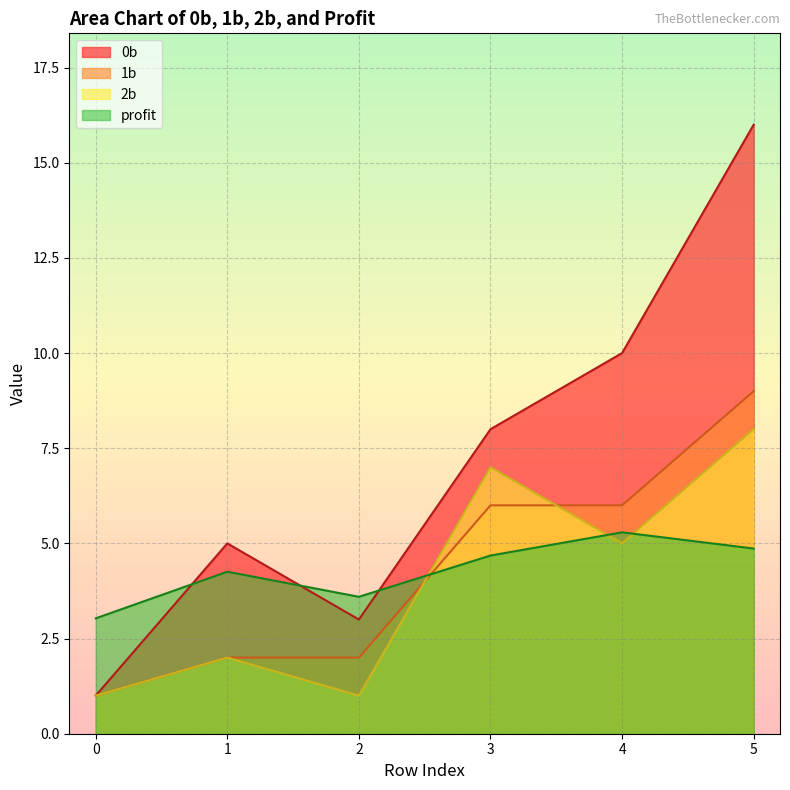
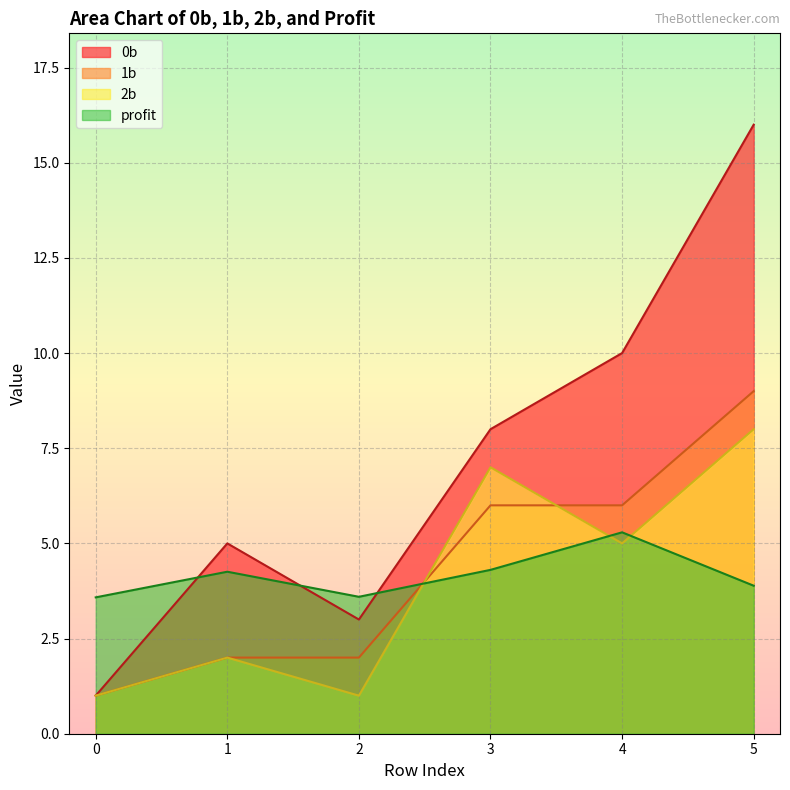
  {
    "0b": {
      "1": 5.0,
      "2": 3.0,
      "3": 8.0,
      "4": 10.0,
      "5": 16.0
    },
    "1b": {
      "2": 2.0,
      "3": 6.0,
      "4": 6.0,
      "5": 9.0
    },
    "2b": {
      "2": 1.0,
      "3": 7.0,
      "4": 5.0,
      "5": 8.0
    },
    "profit": {
-     "0": 3.0,
+     "0": 3.6,
      "1": 4.3,
      "2": 3.6,
-     "3": 4.7,
+     "3": 4.3,
      "4": 5.3,
-     "5": 4.9
+     "5": 3.9
    }
  }
